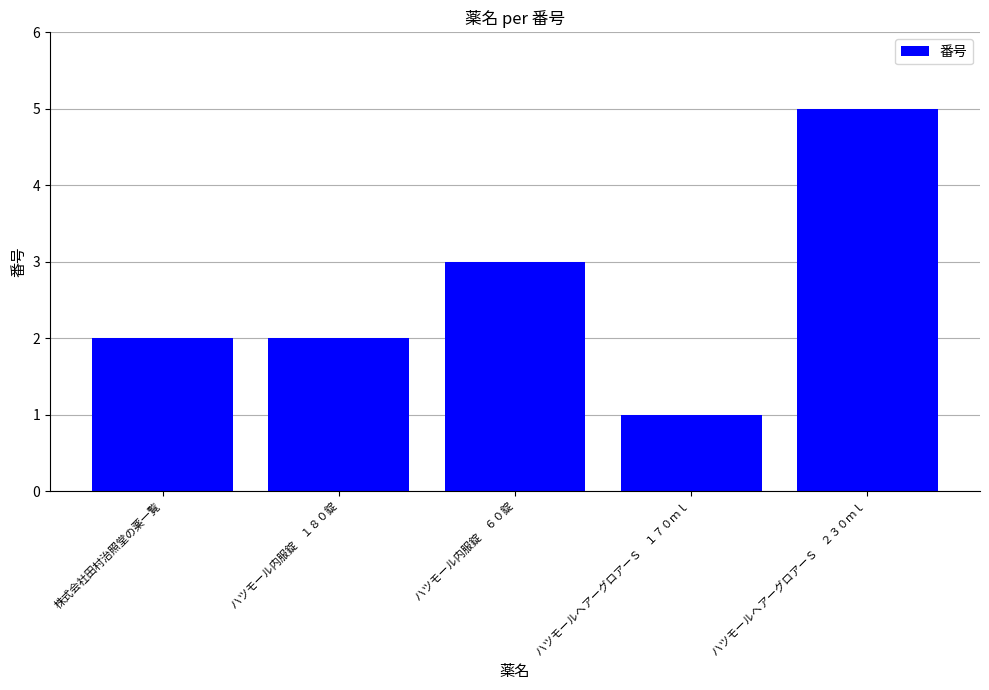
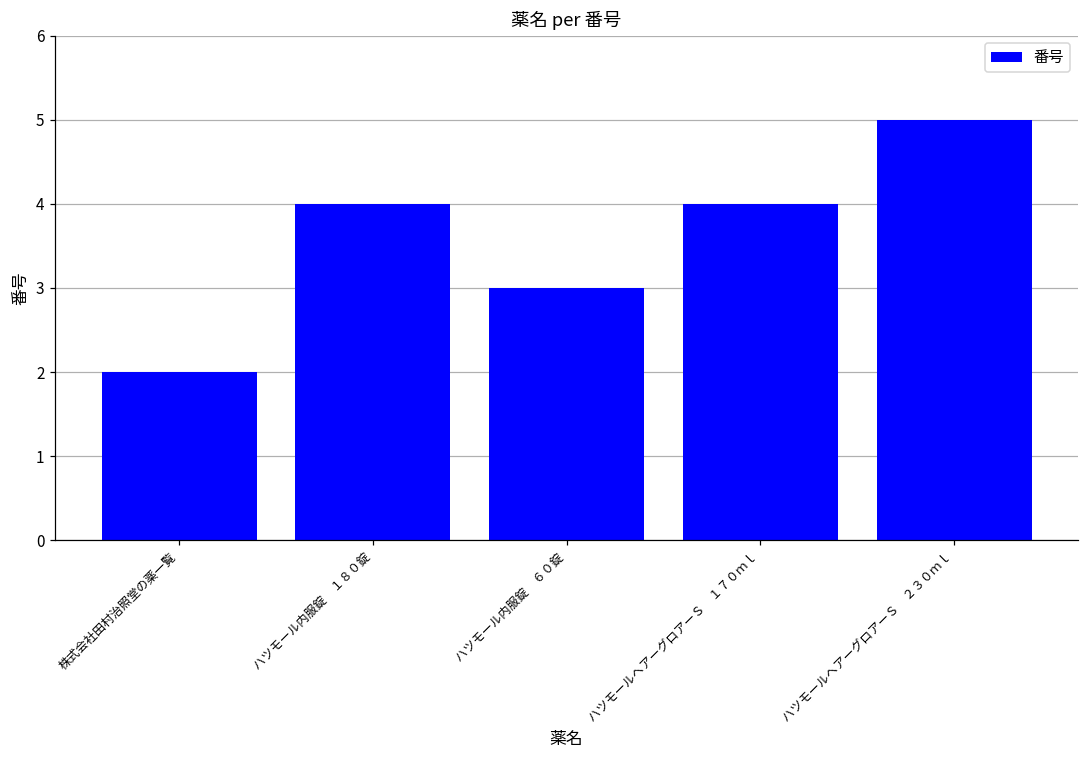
  {
    "株式会社田村治照堂の薬一覧": 2,
-   "ハツモール内服錠 １８０錠": 2,
+   "ハツモール内服錠 １８０錠": 4,
    "ハツモール内服錠 ６０錠": 3,
-   "ハツモールヘアーグロアーＳ １７０ｍｌ": 1,
+   "ハツモールヘアーグロアーＳ １７０ｍｌ": 4,
    "ハツモールヘアーグロアーＳ ２３０ｍｌ": 5
  }
